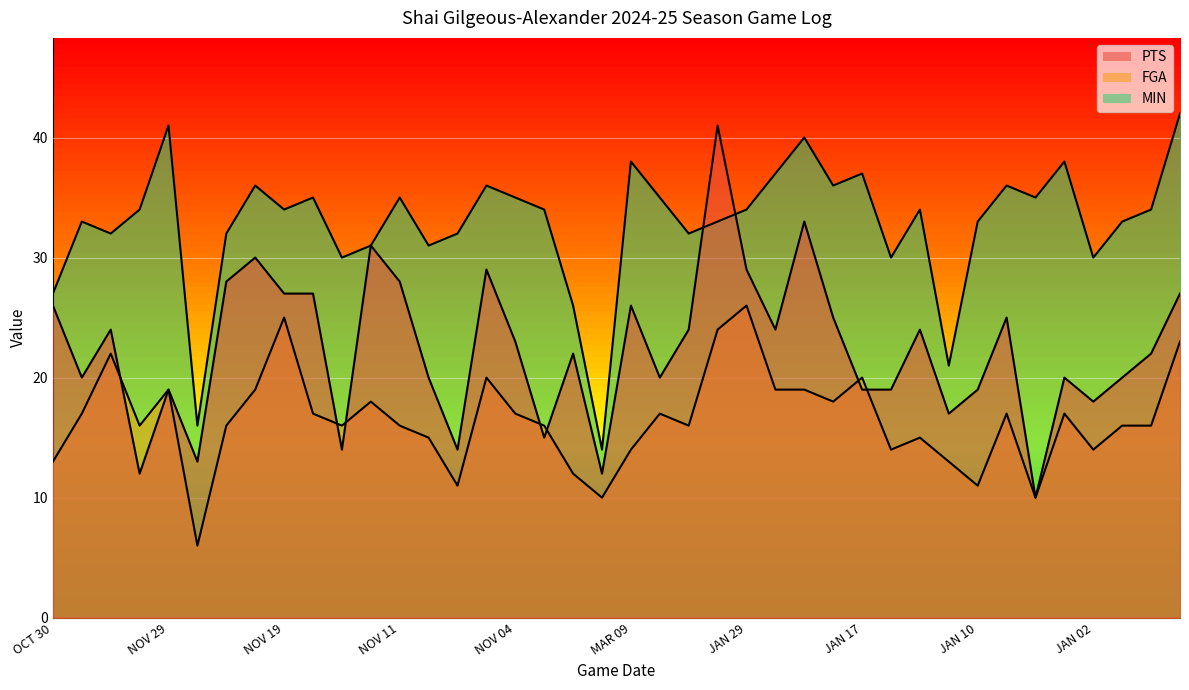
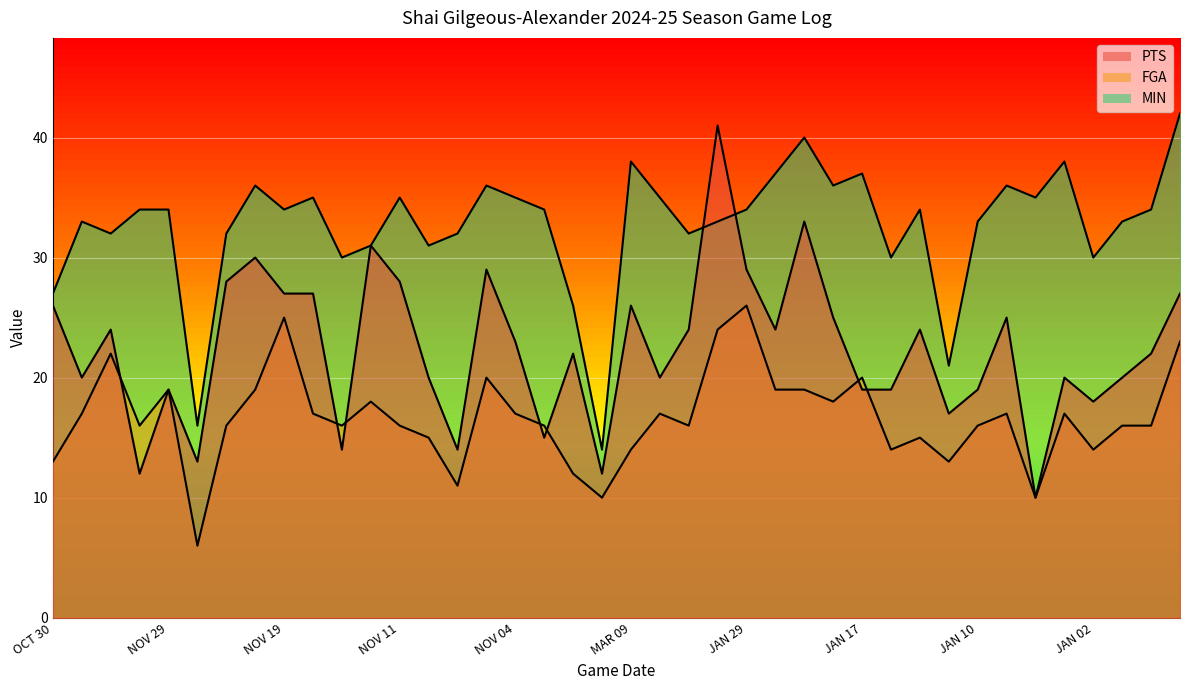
  {
    "MIN": {
      "OCT 30": 27,
-     "NOV 29": 41,
+     "NOV 29": 34,
      "NOV 19": 34,
      "NOV 11": 35,
      "NOV 04": 35,
      "MAR 09": 38,
      "JAN 29": 34,
      "JAN 17": 37,
      "JAN 10": 33,
      "JAN 02": 30
    },
    "FGA": {
      "OCT 30": 13,
      "NOV 19": 25,
      "NOV 11": 16,
      "NOV 04": 17,
      "MAR 09": 14,
      "JAN 29": 26,
      "JAN 17": 20,
-     "JAN 10": 11,
+     "JAN 10": 16,
      "JAN 02": 14
    },
    "PTS": {
      "OCT 30": 26,
      "NOV 19": 27,
      "NOV 11": 28,
      "NOV 04": 23,
      "MAR 09": 26,
      "JAN 29": 29,
      "JAN 17": 19,
      "JAN 10": 19,
      "JAN 02": 18
    }
  }
